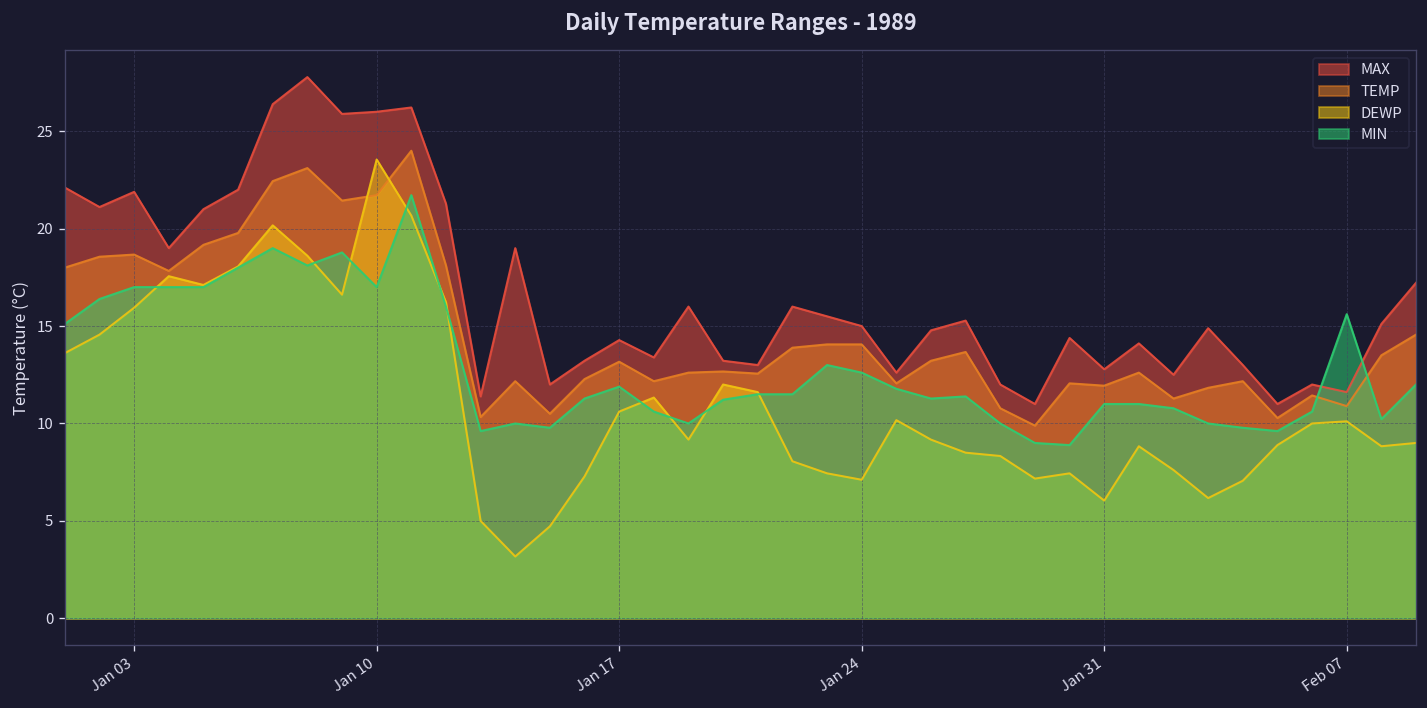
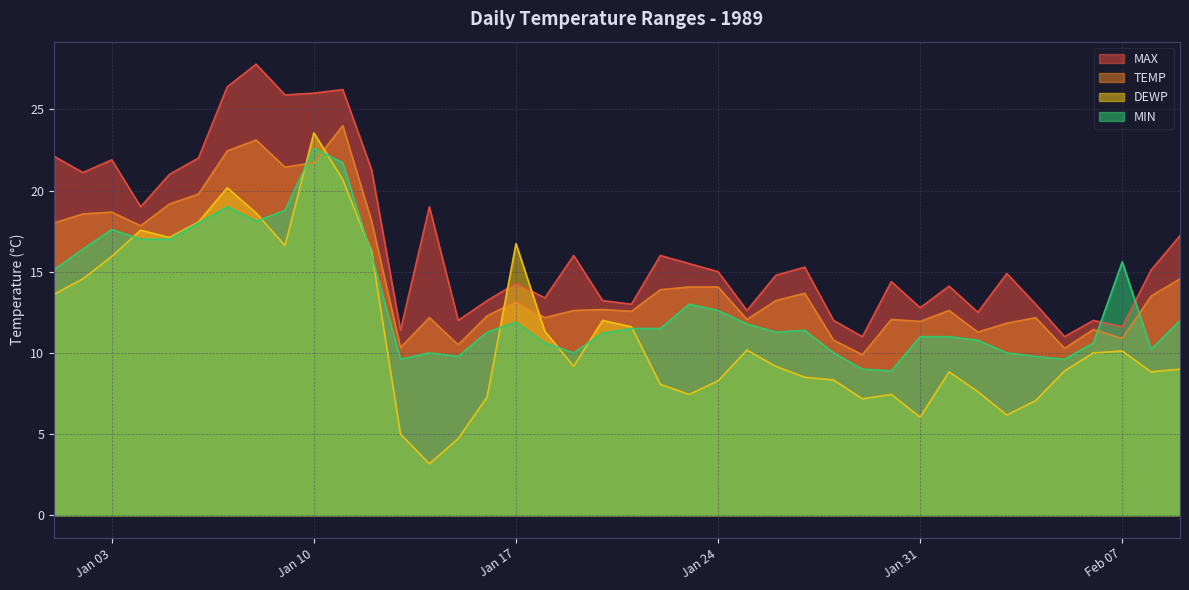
  {
    "DEWP": {
      "Jan 03": 15.9,
      "Jan 10": 23.6,
-     "Jan 17": 10.6,
-     "Jan 24": 7.1,
+     "Jan 17": 16.7,
+     "Jan 24": 8.3,
      "Jan 31": 6.0,
      "Feb 07": 10.1
    },
    "MIN": {
-     "Jan 03": 17.0,
-     "Jan 10": 17.0,
+     "Jan 03": 17.6,
+     "Jan 10": 22.6,
      "Jan 17": 11.9,
      "Jan 24": 12.6,
      "Jan 31": 11.0,
      "Feb 07": 15.6
    }
  }
